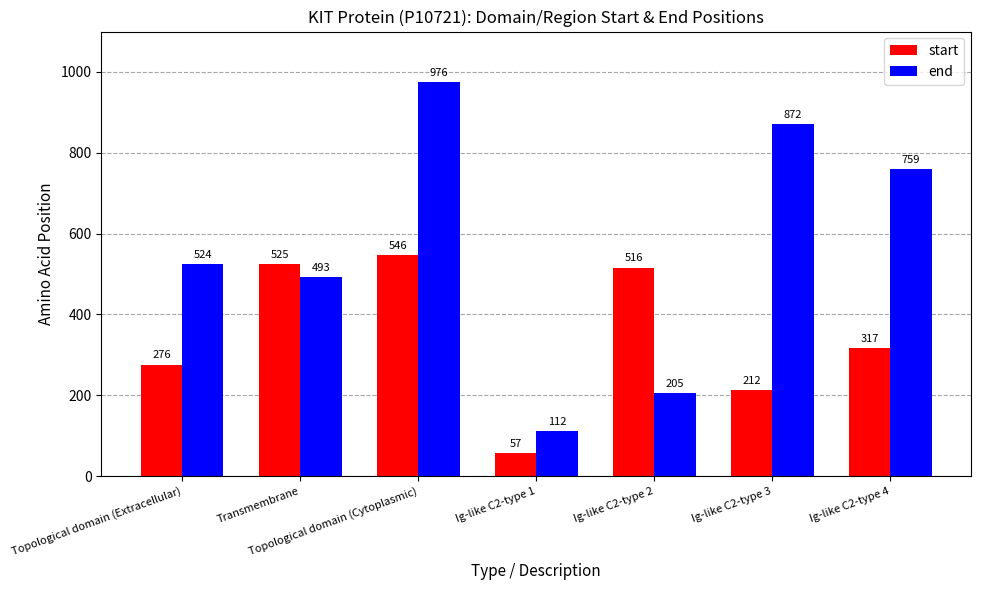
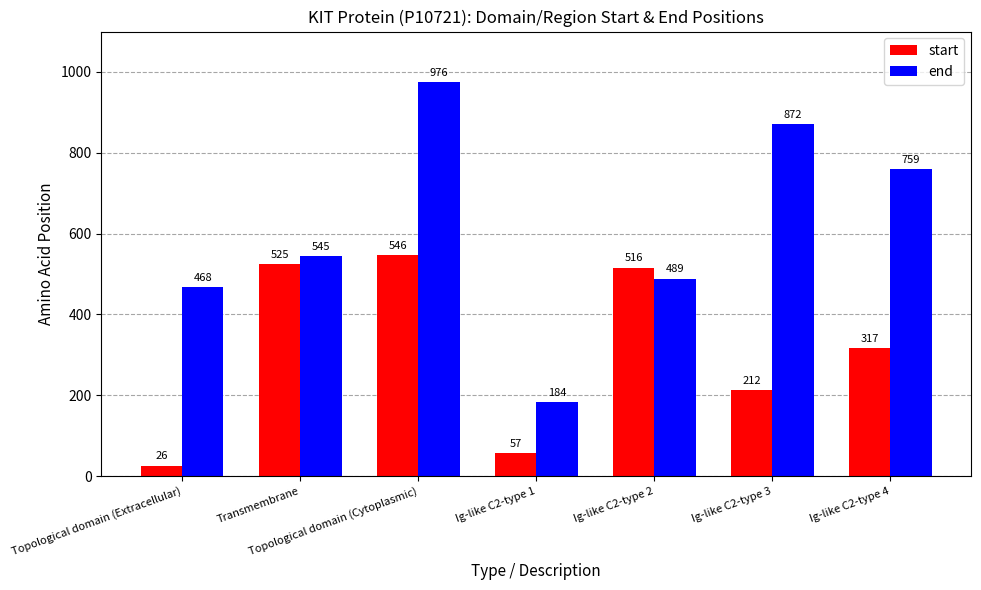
  {
    "start": {
-     "Topological domain (Extracellular)": 276,
+     "Topological domain (Extracellular)": 26,
      "Transmembrane": 525,
      "Topological domain (Cytoplasmic)": 546,
      "Ig-like C2-type 1": 57,
      "Ig-like C2-type 2": 516,
      "Ig-like C2-type 3": 212,
      "Ig-like C2-type 4": 317
    },
    "end": {
-     "Topological domain (Extracellular)": 524,
-     "Transmembrane": 493,
+     "Topological domain (Extracellular)": 468,
+     "Transmembrane": 545,
      "Topological domain (Cytoplasmic)": 976,
-     "Ig-like C2-type 1": 112,
-     "Ig-like C2-type 2": 205,
+     "Ig-like C2-type 1": 184,
+     "Ig-like C2-type 2": 489,
      "Ig-like C2-type 3": 872,
      "Ig-like C2-type 4": 759
    }
  }
